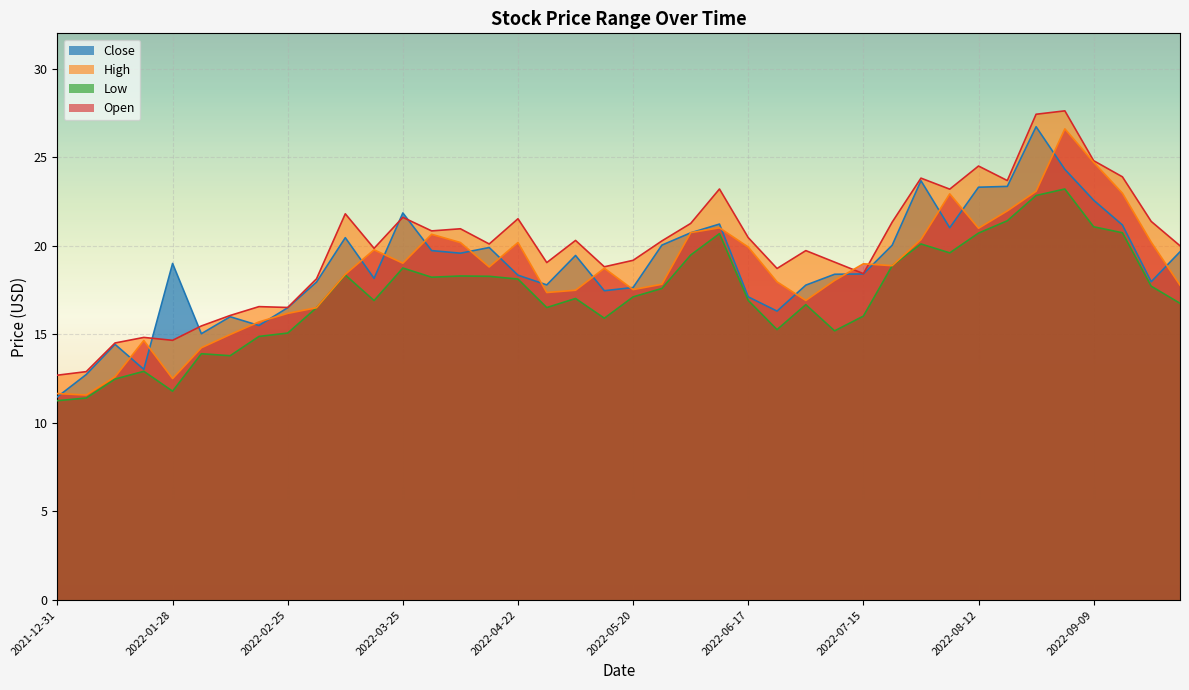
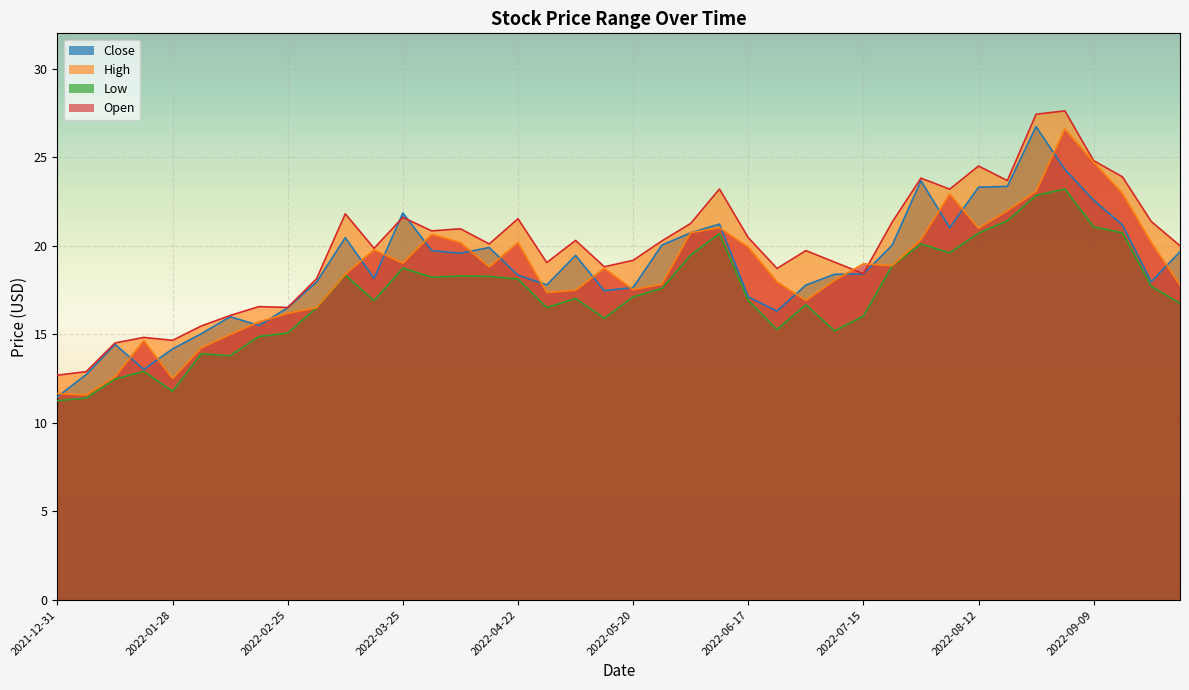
  {
    "Close": {
      "2021-12-31": 11.5,
-     "2022-01-28": 19.0,
+     "2022-01-28": 14.2,
      "2022-03-25": 21.9,
      "2022-04-22": 18.3,
      "2022-06-17": 17.1,
      "2022-08-12": 23.3,
      "2022-09-09": 22.6
    },
    "High": {
      "2021-12-31": 12.7,
      "2022-01-28": 14.7,
      "2022-03-25": 21.6,
      "2022-04-22": 21.5,
      "2022-05-20": 19.2,
      "2022-06-17": 20.5,
      "2022-08-12": 24.5
    },
    "Low": {
      "2021-12-31": 11.3,
      "2022-01-28": 11.8,
      "2022-02-25": 15.1,
      "2022-03-25": 18.7,
      "2022-04-22": 18.1,
      "2022-05-20": 17.1,
      "2022-06-17": 16.9,
      "2022-07-15": 16.0,
      "2022-08-12": 20.7,
      "2022-09-09": 21.1
    },
    "Open": {
      "2021-12-31": 11.7,
      "2022-01-28": 12.5,
      "2022-02-25": 16.2,
      "2022-03-25": 19.0,
      "2022-04-22": 20.2,
      "2022-06-17": 19.9,
      "2022-07-15": 19.0,
      "2022-08-12": 21.0
    }
  }
